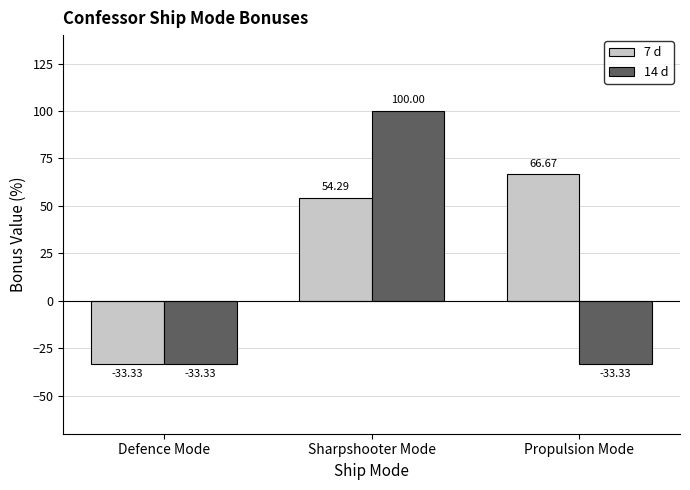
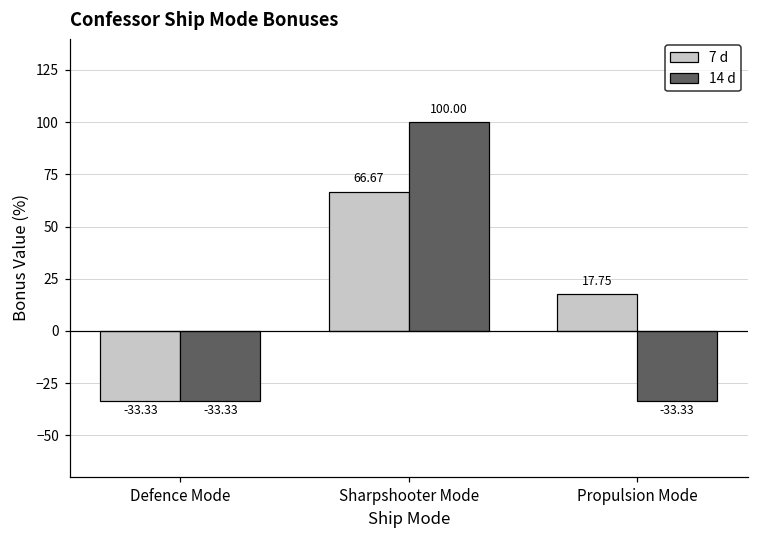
  {
    "7 d": {
      "Defence Mode": -33.33,
-     "Sharpshooter Mode": 54.29,
-     "Propulsion Mode": 66.67
+     "Sharpshooter Mode": 66.67,
+     "Propulsion Mode": 17.75
    },
    "14 d": {
      "Defence Mode": -33.33,
      "Sharpshooter Mode": 100.00,
      "Propulsion Mode": -33.33
    }
  }
